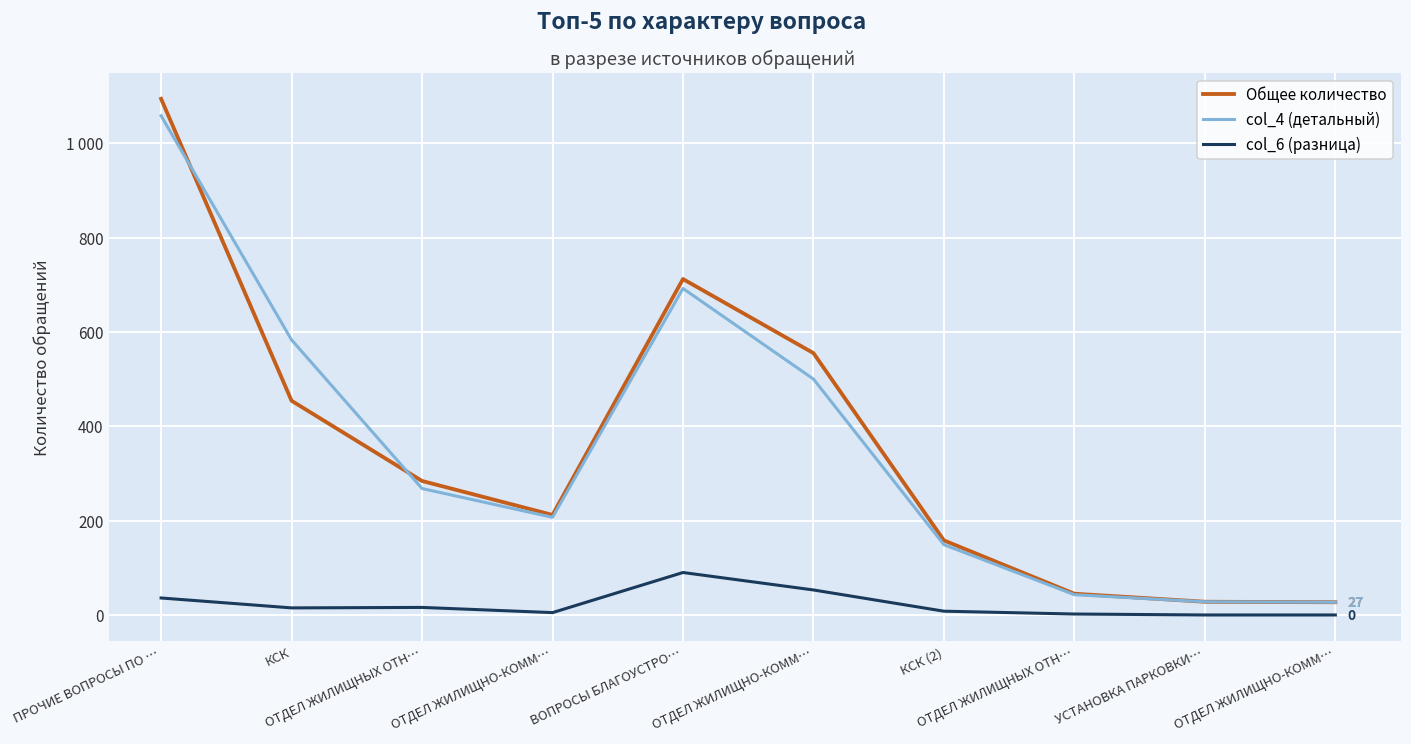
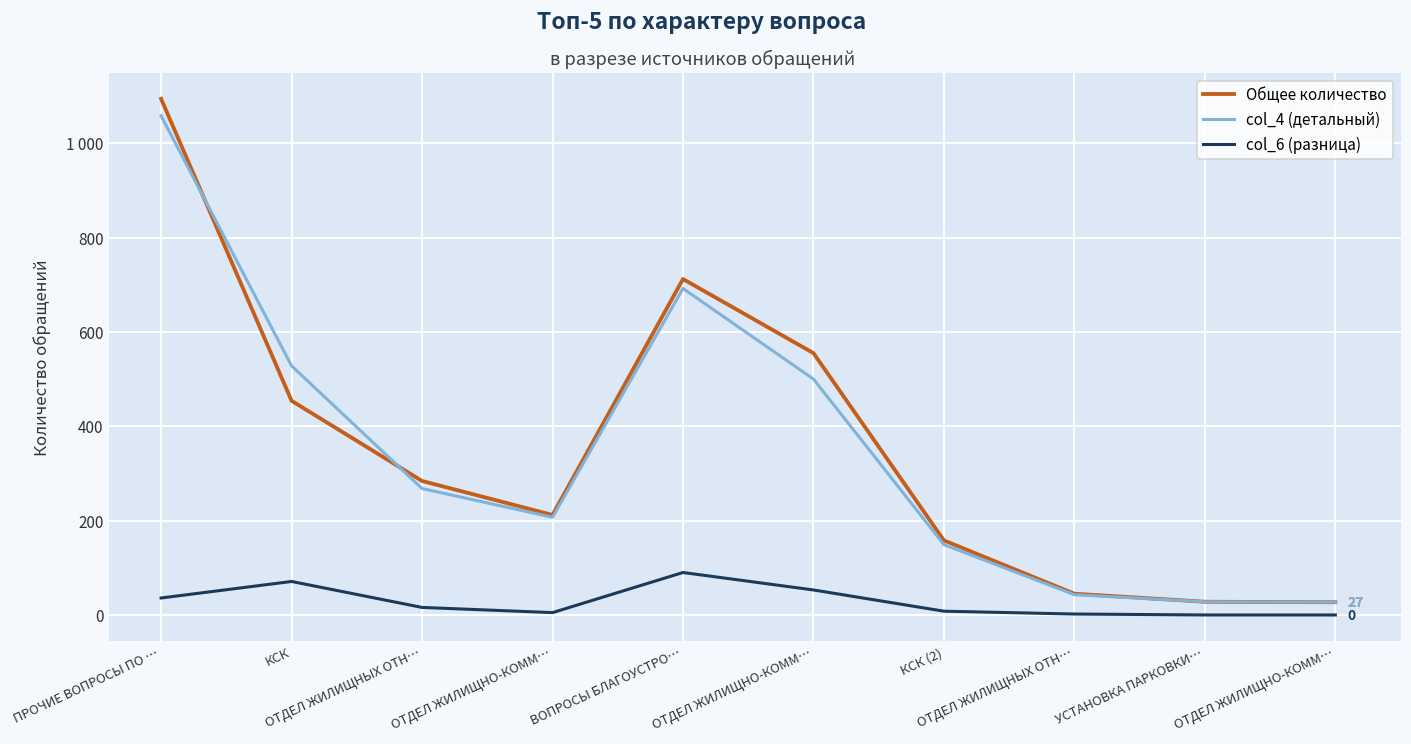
  {
    "Общее количество": {
      "ПРОЧИЕ ВОПРОСЫ ПО …": 1090,
      "КСК": 450,
      "ВОПРОСЫ БЛАГОУСТРО…": 710,
      "КСК (2)": 160
    },
    "col_4 (детальный)": {
      "ПРОЧИЕ ВОПРОСЫ ПО …": 1060,
-     "КСК": 580,
+     "КСК": 530,
      "ВОПРОСЫ БЛАГОУСТРО…": 690,
      "КСК (2)": 150
    },
    "col_6 (разница)": {
      "ПРОЧИЕ ВОПРОСЫ ПО …": 40,
-     "КСК": 20,
+     "КСК": 70,
      "ВОПРОСЫ БЛАГОУСТРО…": 90,
      "КСК (2)": 10,
      "УСТАНОВКА ПАРКОВКИ…": 0
    }
  }
